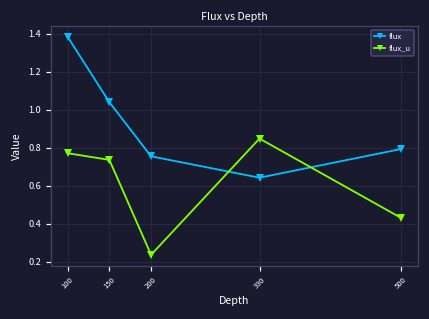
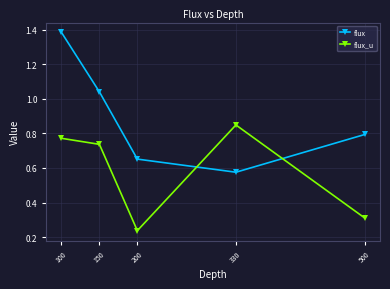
  {
    "flux": {
      "100": 1.38,
      "150": 1.04,
-     "200": 0.76,
-     "330": 0.64,
+     "200": 0.65,
+     "330": 0.58,
      "500": 0.79
    },
    "flux_u": {
      "100": 0.77,
      "150": 0.74,
      "200": 0.24,
      "330": 0.85,
-     "500": 0.43
+     "500": 0.31
    }
  }
